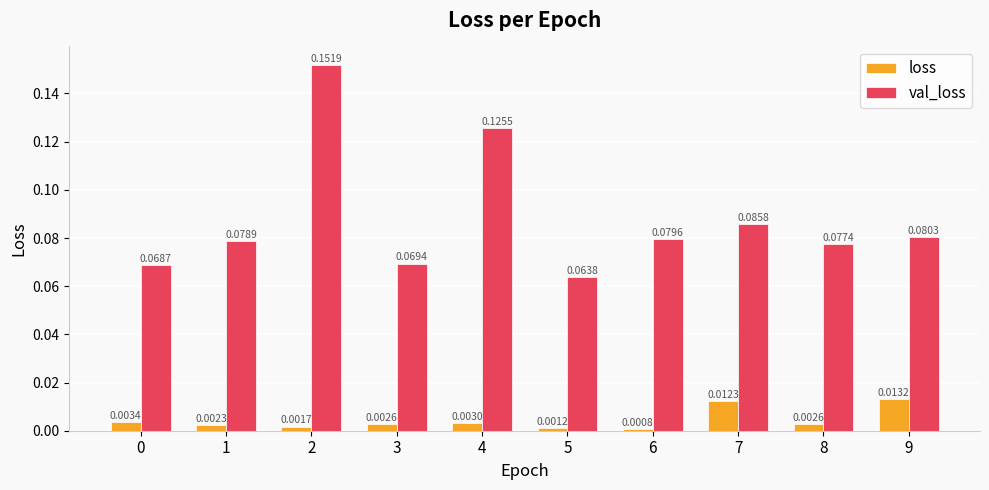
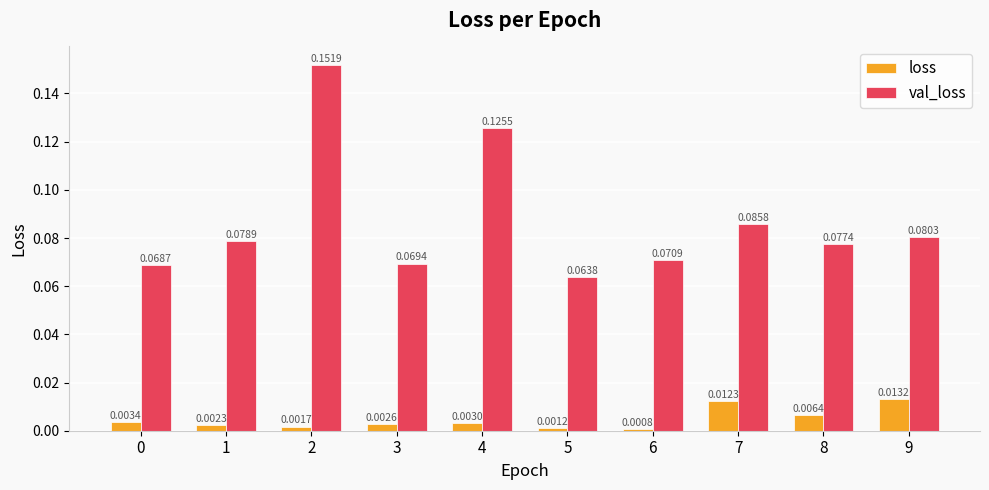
  {
    "loss": {
      "0": 0.0034,
      "1": 0.0023,
      "2": 0.0017,
      "3": 0.0026,
      "4": 0.0030,
      "5": 0.0012,
      "6": 0.0008,
      "7": 0.0123,
-     "8": 0.0026,
+     "8": 0.0064,
      "9": 0.0132
    },
    "val_loss": {
      "0": 0.0687,
      "1": 0.0789,
      "2": 0.1519,
      "3": 0.0694,
      "4": 0.1255,
      "5": 0.0638,
-     "6": 0.0796,
+     "6": 0.0709,
      "7": 0.0858,
      "8": 0.0774,
      "9": 0.0803
    }
  }
